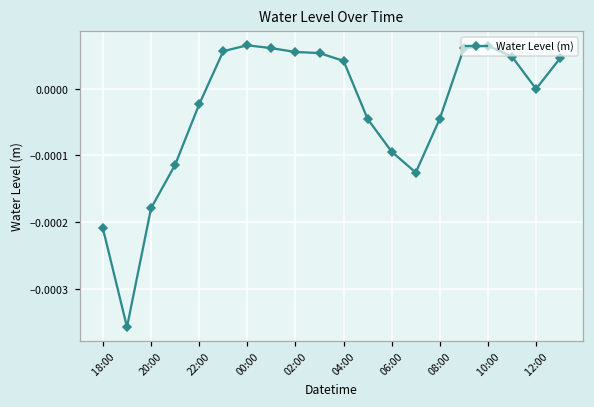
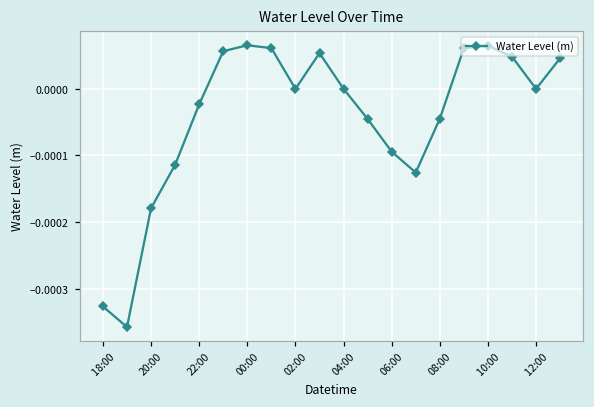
  {
-   "18:00": -0.00021,
+   "18:00": -0.00033,
    "20:00": -0.00018,
    "22:00": -0.00002,
    "00:00": 0.00007,
-   "02:00": 0.0001,
-   "04:00": 0.00004,
+   "02:00": 0.0000,
+   "04:00": 0.00000,
    "06:00": -0.00009,
    "08:00": -0.00004,
    "12:00": 0.00000
  }
